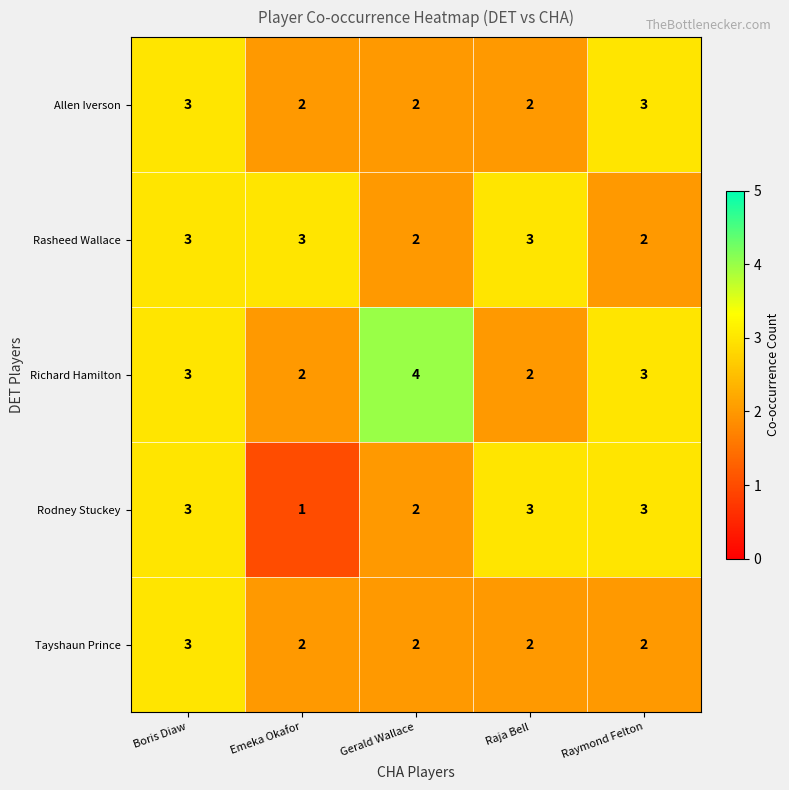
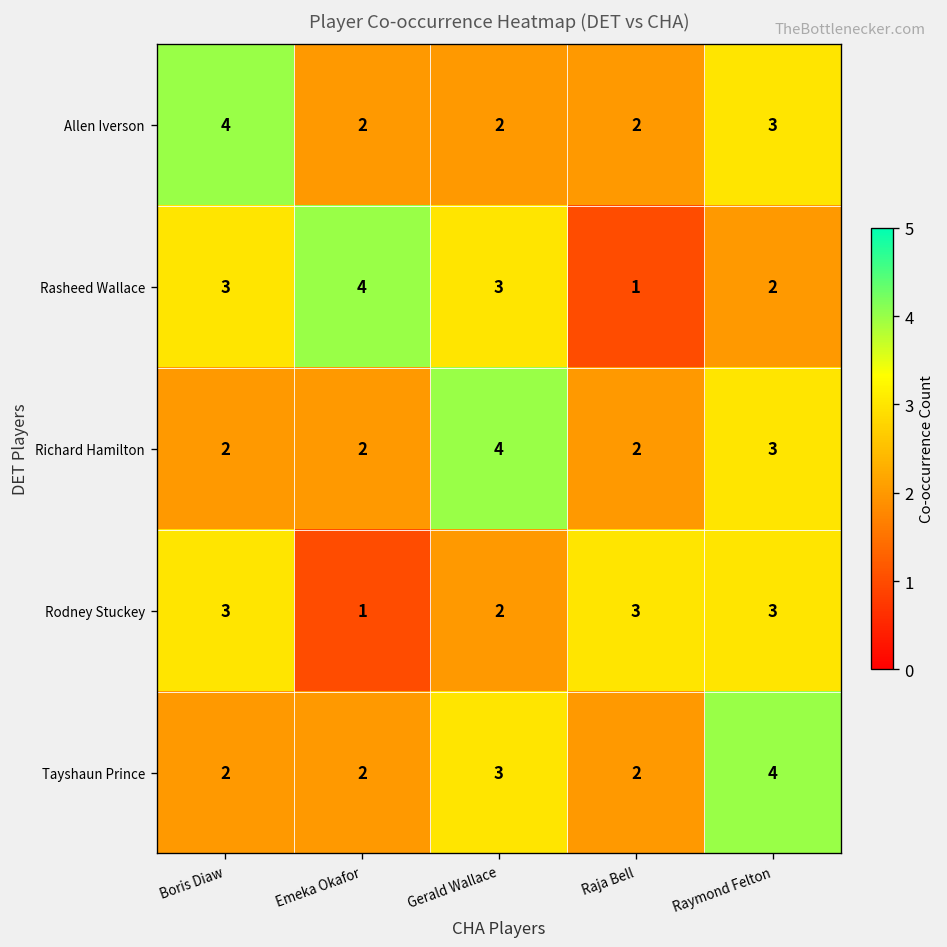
  {
    "Allen Iverson": {
-     "Boris Diaw": 3,
+     "Boris Diaw": 4,
      "Emeka Okafor": 2,
      "Gerald Wallace": 2,
      "Raja Bell": 2,
      "Raymond Felton": 3
    },
    "Rasheed Wallace": {
      "Boris Diaw": 3,
-     "Emeka Okafor": 3,
-     "Gerald Wallace": 2,
-     "Raja Bell": 3,
+     "Emeka Okafor": 4,
+     "Gerald Wallace": 3,
+     "Raja Bell": 1,
      "Raymond Felton": 2
    },
    "Richard Hamilton": {
-     "Boris Diaw": 3,
+     "Boris Diaw": 2,
      "Emeka Okafor": 2,
      "Gerald Wallace": 4,
      "Raja Bell": 2,
      "Raymond Felton": 3
    },
    "Rodney Stuckey": {
      "Boris Diaw": 3,
      "Emeka Okafor": 1,
      "Gerald Wallace": 2,
      "Raja Bell": 3,
      "Raymond Felton": 3
    },
    "Tayshaun Prince": {
-     "Boris Diaw": 3,
+     "Boris Diaw": 2,
      "Emeka Okafor": 2,
-     "Gerald Wallace": 2,
+     "Gerald Wallace": 3,
      "Raja Bell": 2,
-     "Raymond Felton": 2
+     "Raymond Felton": 4
    }
  }
